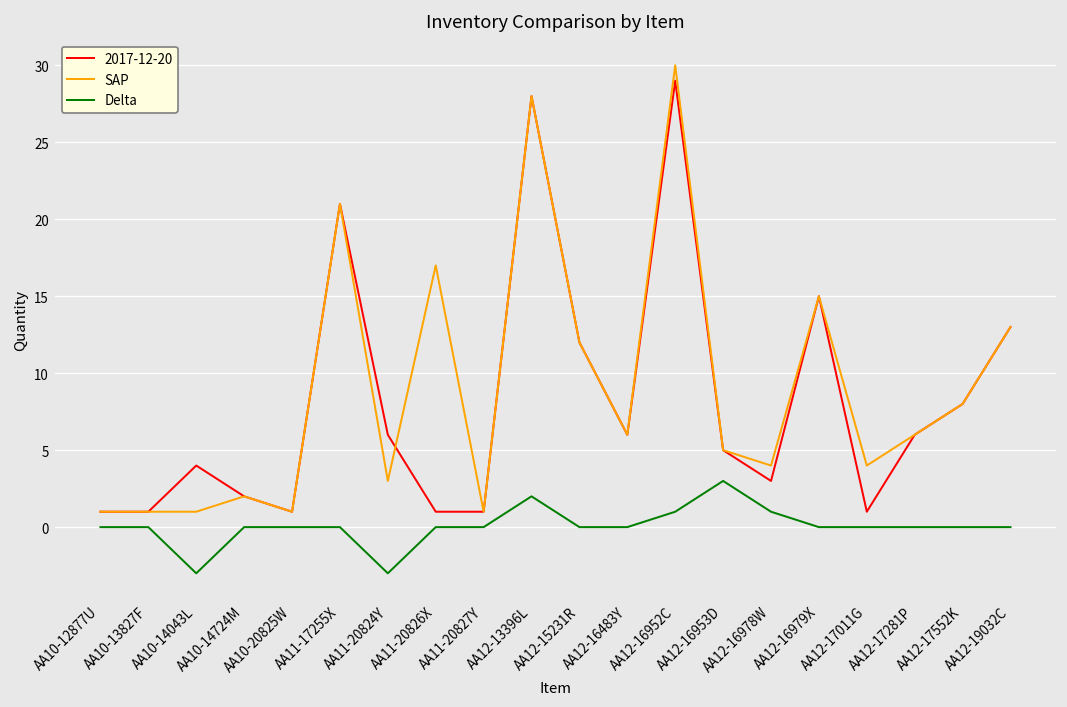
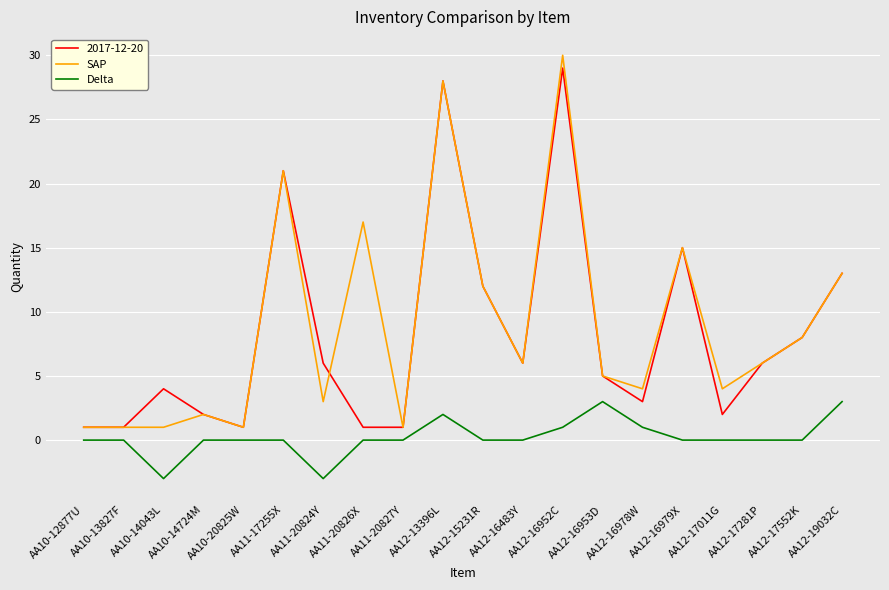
  {
    "2017-12-20": {
      "AA10-14043L": 4,
      "AA11-20824Y": 6,
      "AA11-20826X": 1,
      "AA12-16952C": 29,
      "AA12-16978W": 3,
-     "AA12-17011G": 1
+     "AA12-17011G": 2
    },
    "SAP": {
      "AA10-14043L": 1,
      "AA11-20824Y": 3,
      "AA11-20826X": 17,
      "AA12-16952C": 30,
      "AA12-16978W": 4,
      "AA12-17011G": 4
    },
    "Delta": {
      "AA10-12877U": 0,
      "AA10-13827F": 0,
      "AA10-14043L": -3,
      "AA10-14724M": 0,
      "AA10-20825W": 0,
      "AA11-17255X": 0,
      "AA11-20824Y": -3,
      "AA11-20826X": 0,
      "AA11-20827Y": 0,
      "AA12-13396L": 2,
      "AA12-15231R": 0,
      "AA12-16483Y": 0,
      "AA12-16952C": 1,
      "AA12-16953D": 3,
      "AA12-16978W": 1,
      "AA12-16979X": 0,
      "AA12-17011G": 0,
      "AA12-17281P": 0,
      "AA12-17552K": 0,
-     "AA12-19032C": 0
+     "AA12-19032C": 3
    }
  }
